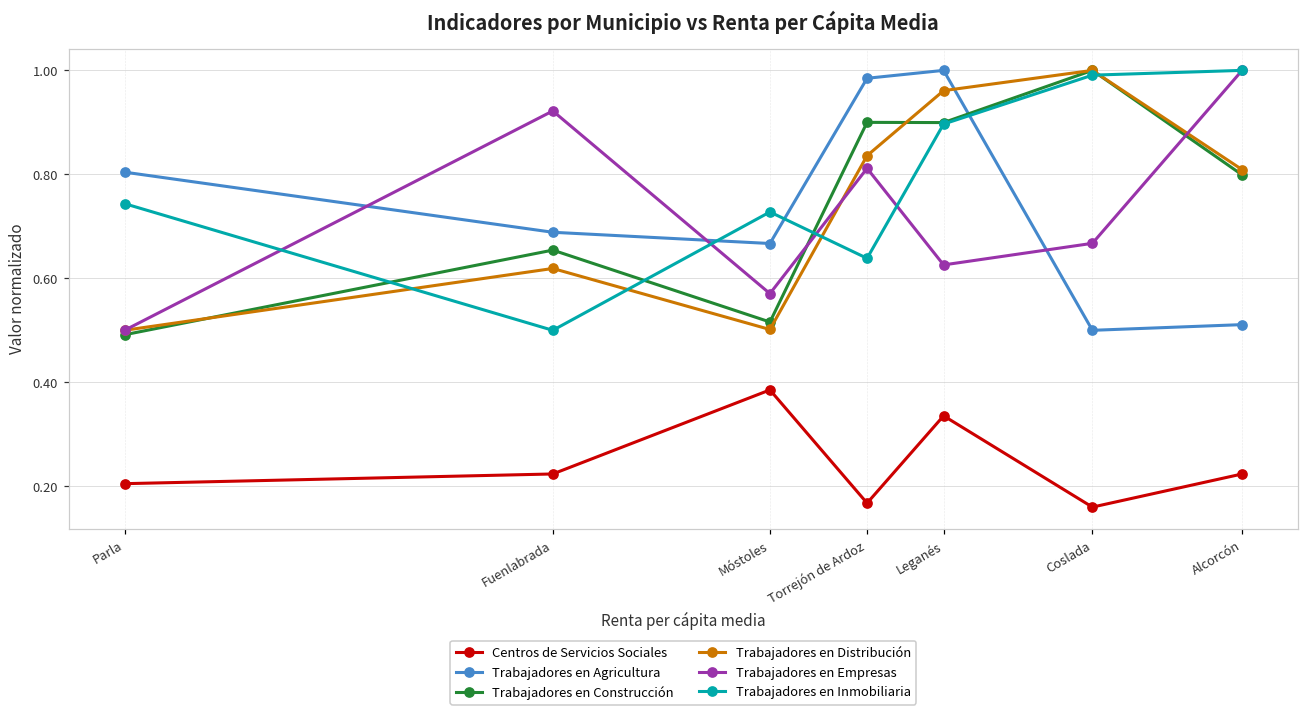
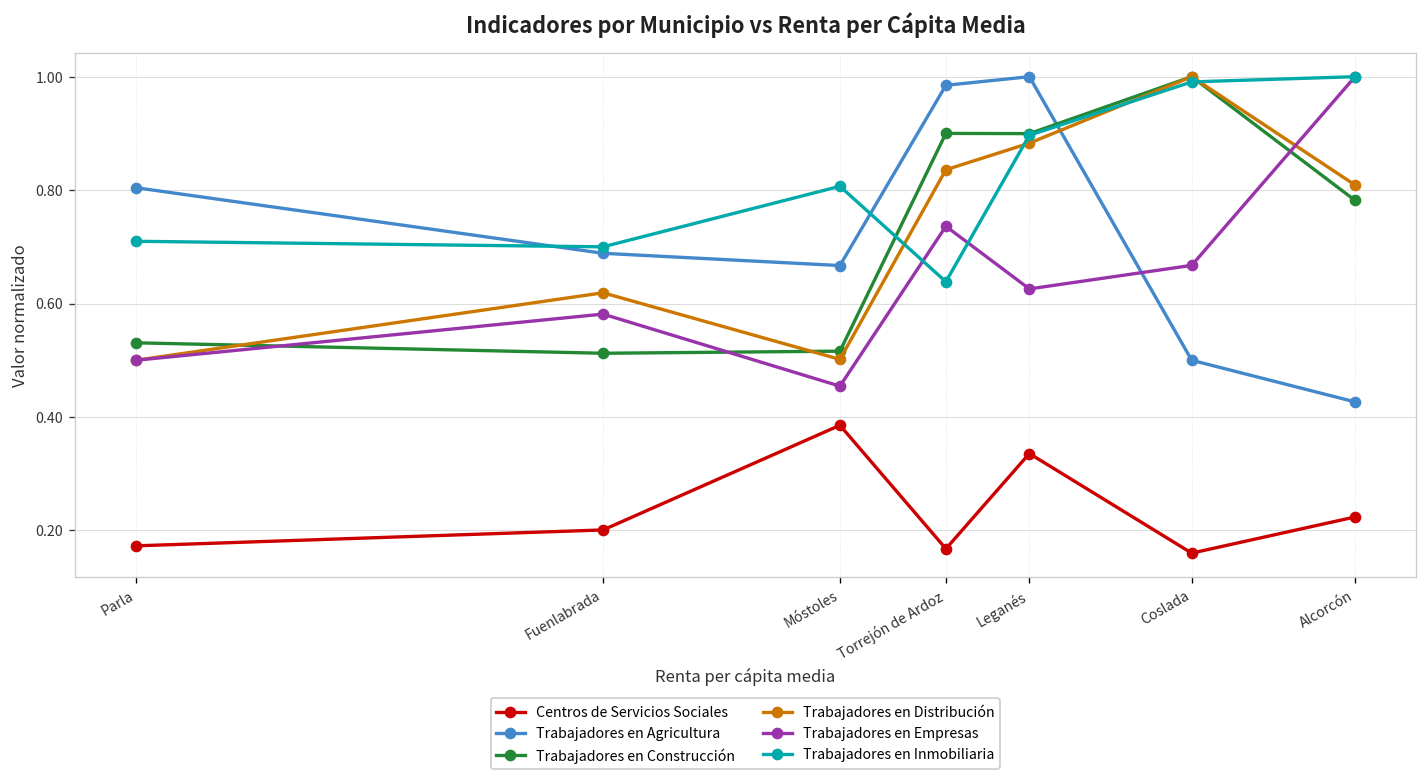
  {
    "Centros de Servicios Sociales": {
-     "Parla": 0.21,
-     "Fuenlabrada": 0.22,
+     "Parla": 0.17,
+     "Fuenlabrada": 0.20,
      "Móstoles": 0.39,
      "Torrejón de Ardoz": 0.17,
      "Leganés": 0.34,
      "Coslada": 0.16,
      "Alcorcón": 0.22
    },
    "Trabajadores en Agricultura": {
      "Parla": 0.80,
      "Fuenlabrada": 0.69,
      "Móstoles": 0.67,
      "Torrejón de Ardoz": 0.98,
      "Leganés": 1.00,
      "Coslada": 0.50,
-     "Alcorcón": 0.51
+     "Alcorcón": 0.43
    },
    "Trabajadores en Construcción": {
-     "Parla": 0.49,
-     "Fuenlabrada": 0.65,
+     "Parla": 0.53,
+     "Fuenlabrada": 0.51,
      "Móstoles": 0.52,
      "Torrejón de Ardoz": 0.90,
-     "Alcorcón": 0.80
+     "Alcorcón": 0.78
    },
    "Trabajadores en Distribución": {
      "Fuenlabrada": 0.62,
      "Móstoles": 0.50,
      "Torrejón de Ardoz": 0.84,
-     "Leganés": 0.96,
+     "Leganés": 0.88,
      "Alcorcón": 0.81
    },
    "Trabajadores en Empresas": {
-     "Fuenlabrada": 0.92,
-     "Móstoles": 0.57,
-     "Torrejón de Ardoz": 0.81,
+     "Fuenlabrada": 0.58,
+     "Móstoles": 0.45,
+     "Torrejón de Ardoz": 0.74,
      "Leganés": 0.63,
      "Coslada": 0.67
    },
    "Trabajadores en Inmobiliaria": {
-     "Parla": 0.74,
-     "Fuenlabrada": 0.5,
-     "Móstoles": 0.73,
+     "Parla": 0.71,
+     "Fuenlabrada": 0.7,
+     "Móstoles": 0.81,
      "Torrejón de Ardoz": 0.64,
      "Coslada": 0.99
    }
  }
